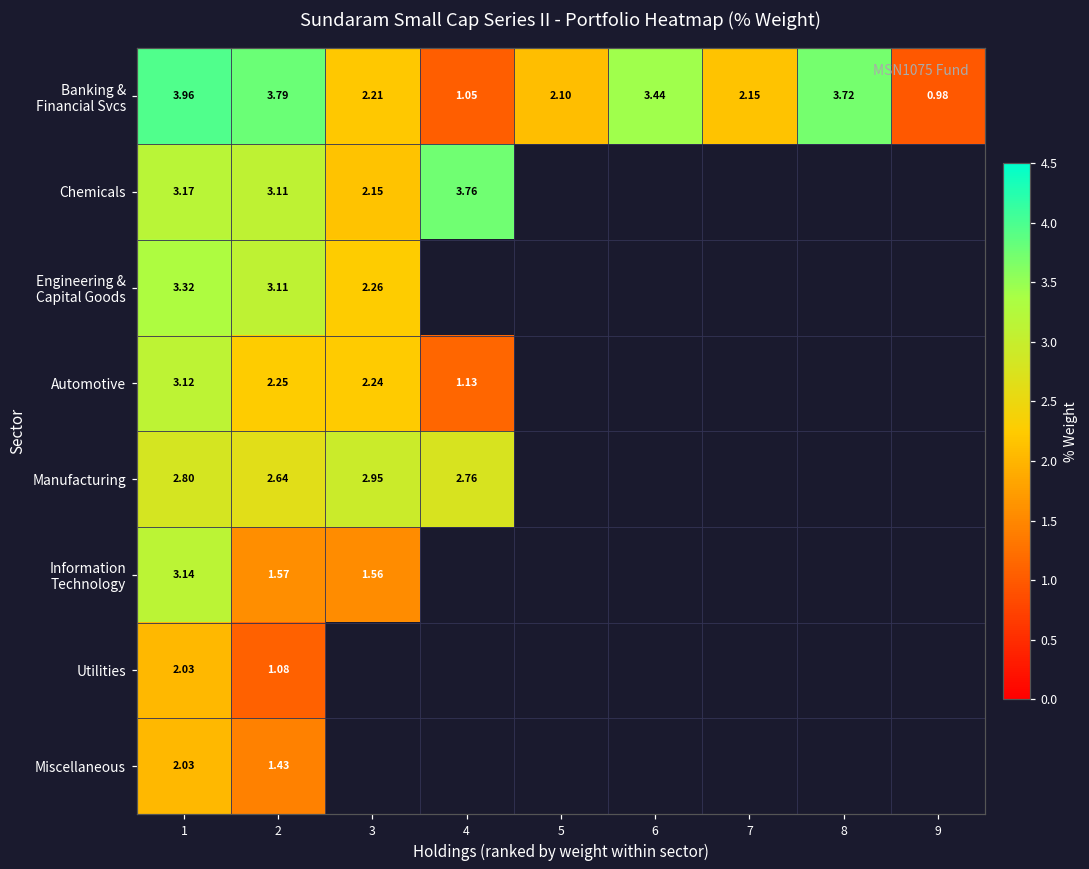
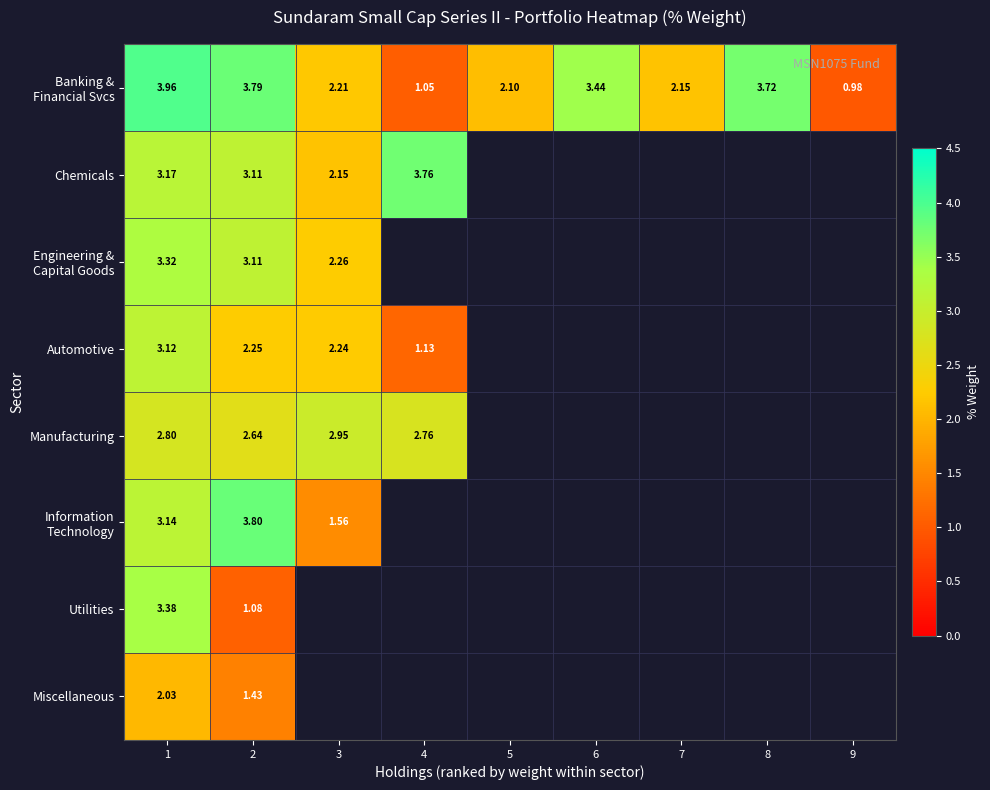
  {
    "Banking & Financial Svcs": {
      "1": 3.96,
      "2": 3.79,
      "3": 2.21,
      "4": 1.05,
      "5": 2.10,
      "6": 3.44,
      "7": 2.15,
      "8": 3.72
    },
    "Chemicals": {
      "1": 3.17,
      "2": 3.11,
      "3": 2.15,
      "4": 3.76
    },
    "Engineering & Capital Goods": {
      "1": 3.32,
      "2": 3.11,
      "3": 2.26
    },
    "Automotive": {
      "1": 3.12,
      "2": 2.25,
      "3": 2.24,
      "4": 1.13
    },
    "Manufacturing": {
      "1": 2.80,
      "2": 2.64,
      "3": 2.95,
      "4": 2.76
    },
    "Information Technology": {
      "1": 3.14,
-     "2": 1.57,
+     "2": 3.80,
      "3": 1.56
    },
    "Utilities": {
-     "1": 2.03,
+     "1": 3.38,
      "2": 1.08
    },
    "Miscellaneous": {
      "1": 2.03,
      "2": 1.43
    }
  }
